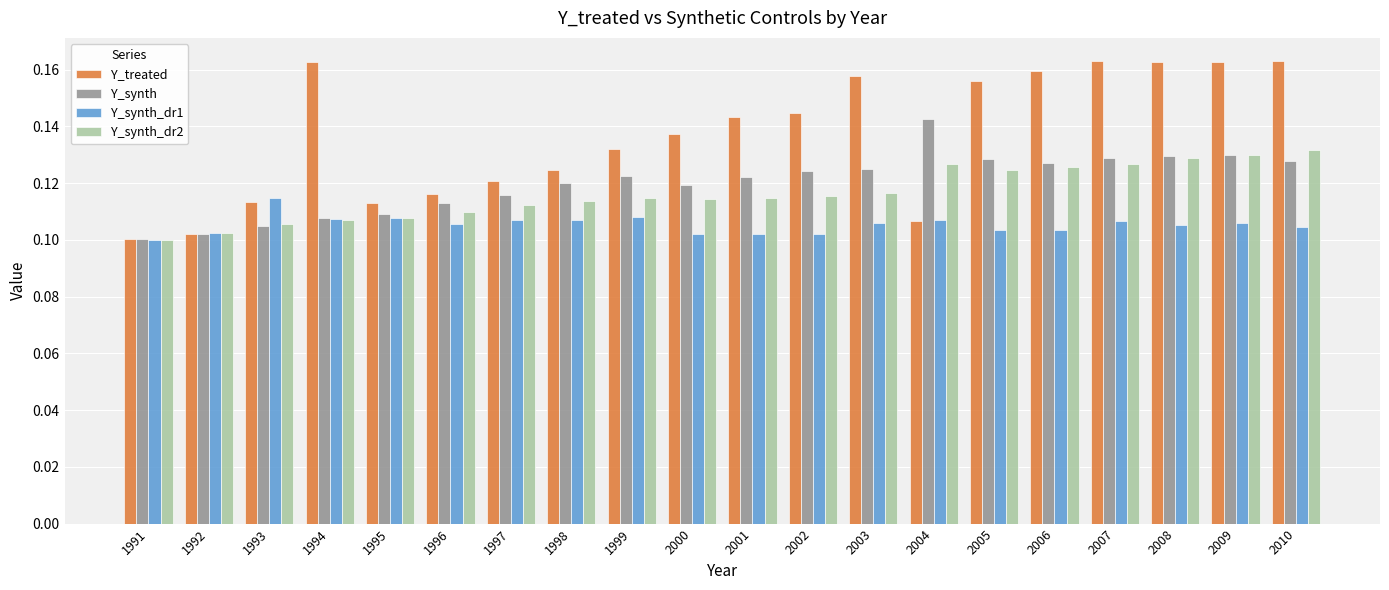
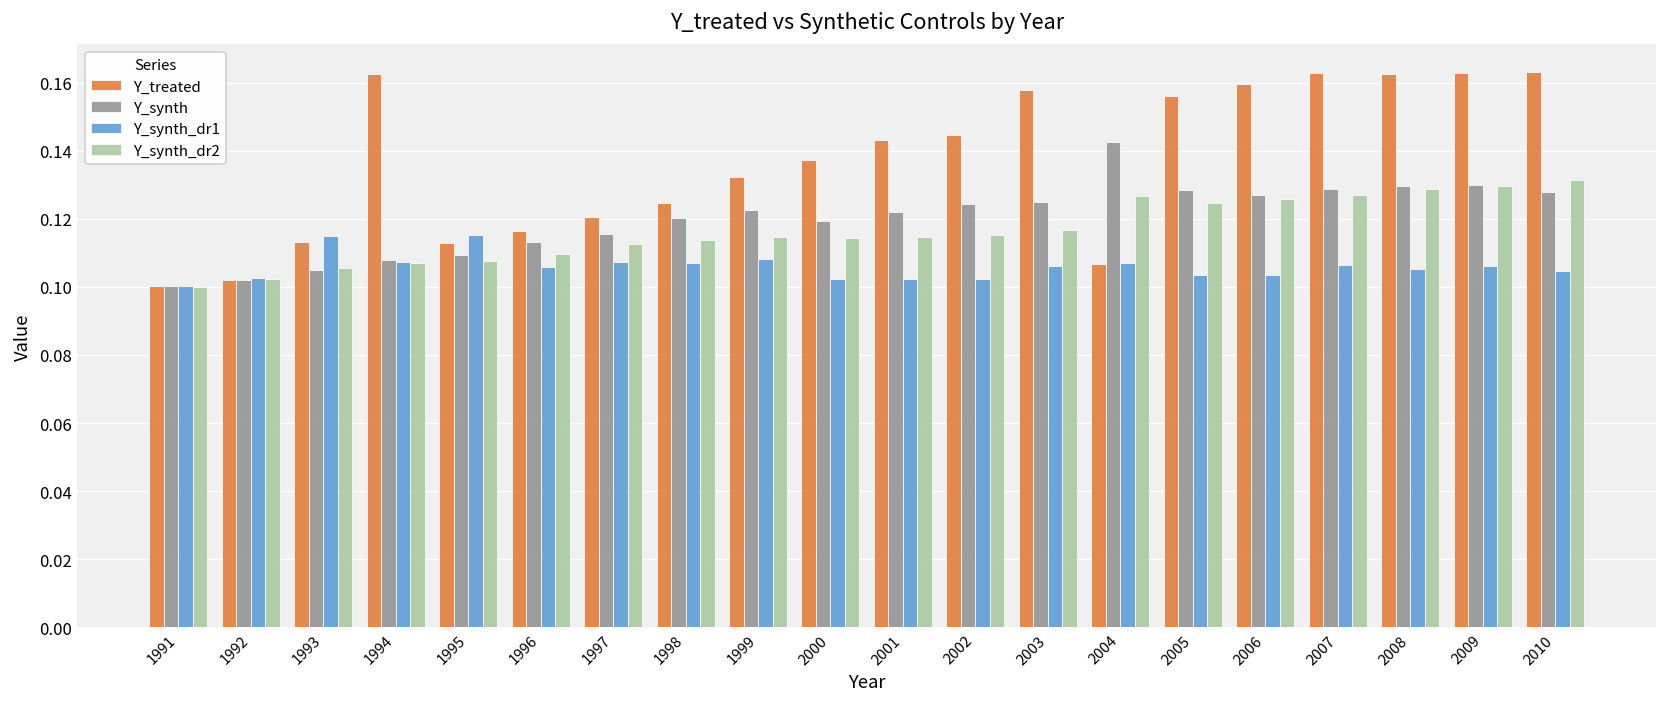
  {
    "Y_treated": {
      "1991": 0.100,
      "1992": 0.102,
      "1993": 0.113,
      "1994": 0.163,
      "1995": 0.113,
      "1996": 0.116,
      "1997": 0.121,
      "1998": 0.125,
      "1999": 0.132,
      "2000": 0.137,
      "2001": 0.143,
      "2002": 0.145,
      "2003": 0.158,
      "2004": 0.107,
      "2005": 0.156,
      "2006": 0.160,
      "2007": 0.163,
      "2008": 0.163,
      "2009": 0.163,
      "2010": 0.163
    },
    "Y_synth_dr1": {
      "1991": 0.100,
      "1992": 0.102,
      "1993": 0.115,
      "1994": 0.107,
-     "1995": 0.108,
+     "1995": 0.115,
      "1996": 0.106,
      "1997": 0.107,
      "1998": 0.107,
      "1999": 0.108,
      "2000": 0.102,
      "2001": 0.102,
      "2002": 0.102,
      "2003": 0.106,
      "2004": 0.107,
      "2005": 0.103,
      "2006": 0.103,
      "2007": 0.107,
      "2008": 0.105,
      "2009": 0.106,
      "2010": 0.105
    }
  }
